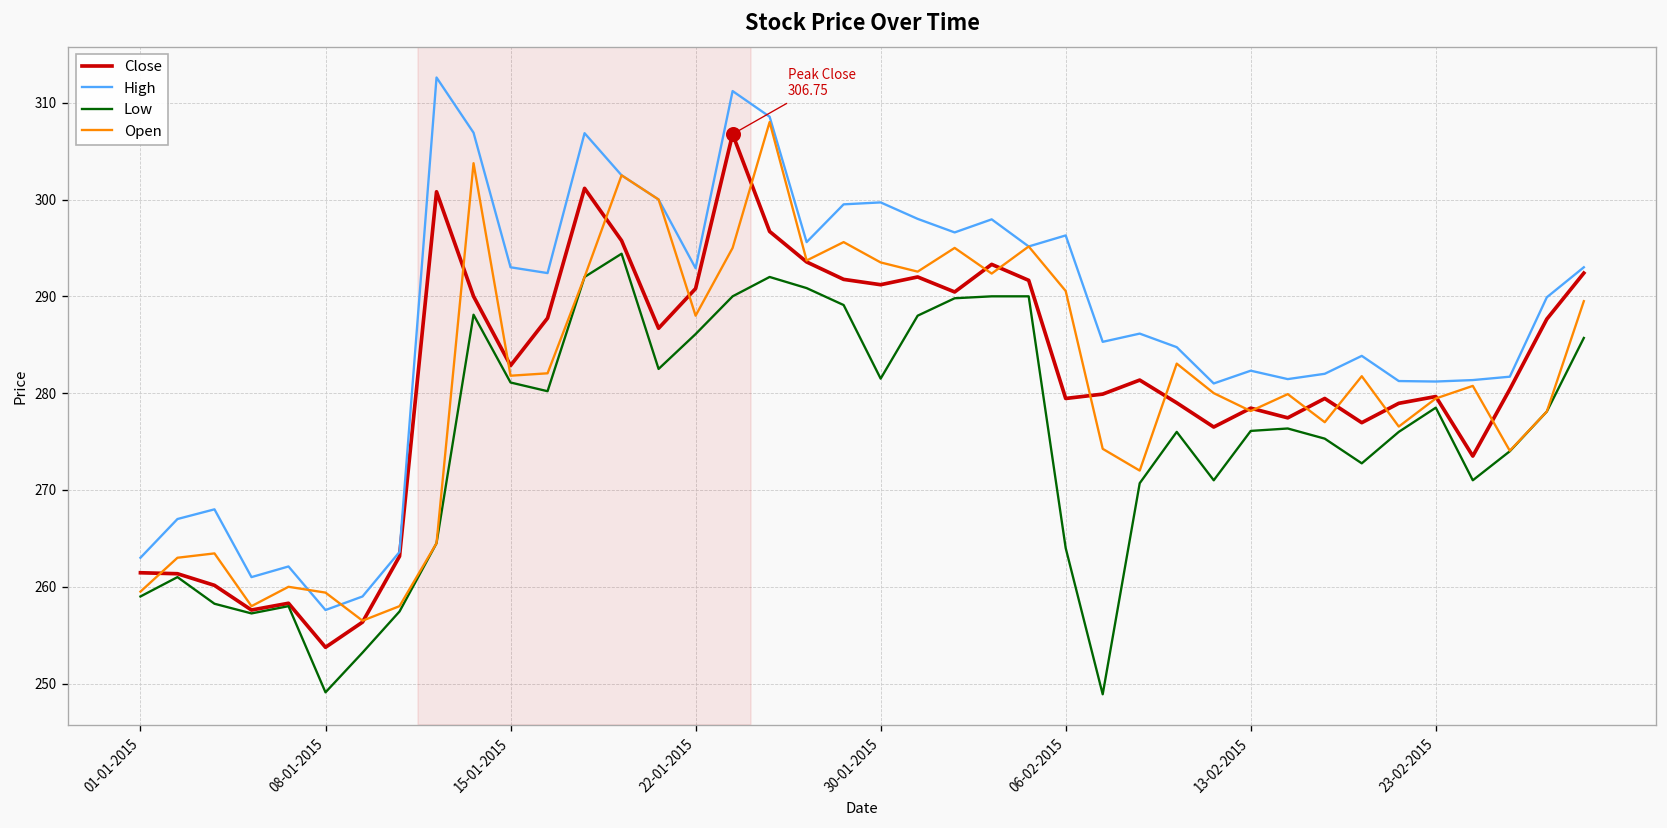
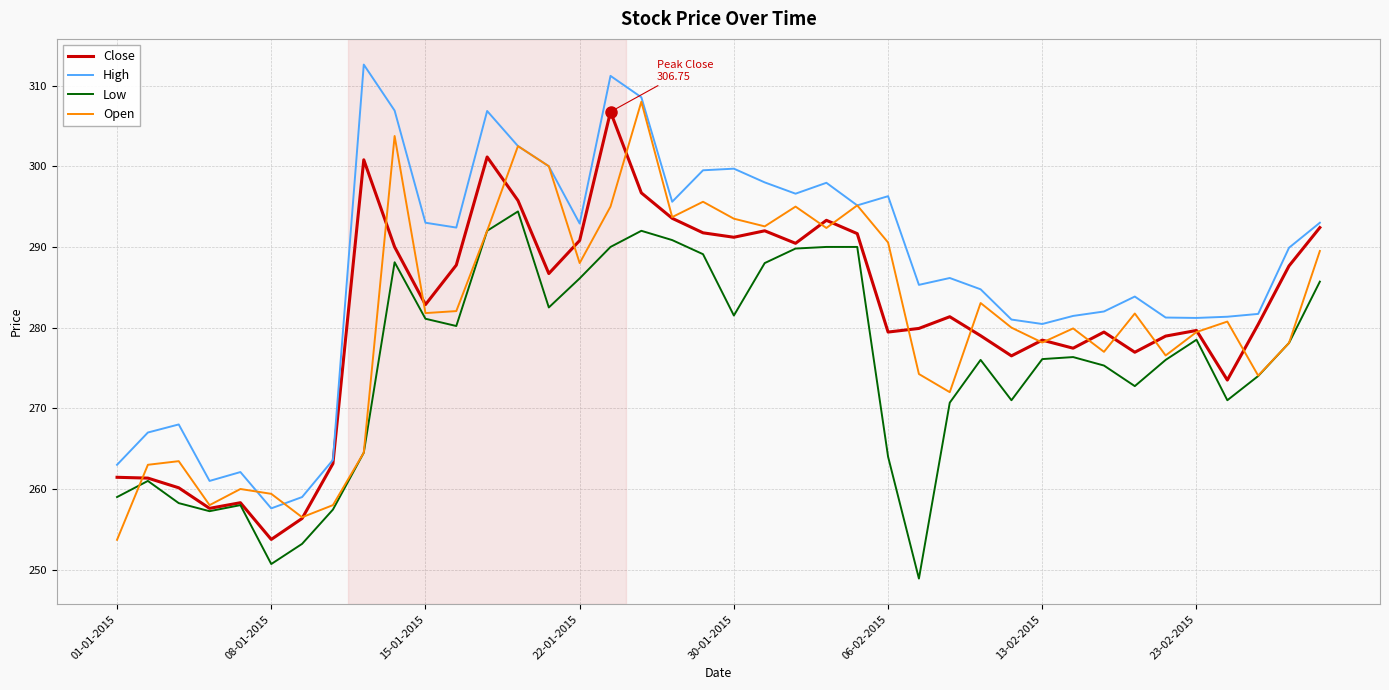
  {
    "High": {
      "01-01-2015": 263,
      "08-01-2015": 258,
      "15-01-2015": 293,
      "22-01-2015": 293,
      "30-01-2015": 300,
      "06-02-2015": 296,
-     "13-02-2015": 282,
+     "13-02-2015": 280,
      "23-02-2015": 281
    },
    "Low": {
      "01-01-2015": 259,
-     "08-01-2015": 249,
+     "08-01-2015": 251,
      "15-01-2015": 281,
      "22-01-2015": 286,
      "30-01-2015": 282,
      "06-02-2015": 264,
      "13-02-2015": 276,
      "23-02-2015": 279
    },
    "Open": {
-     "01-01-2015": 260,
+     "01-01-2015": 254,
      "08-01-2015": 259,
      "15-01-2015": 282,
      "22-01-2015": 288,
      "30-01-2015": 294,
      "06-02-2015": 291
    }
  }
